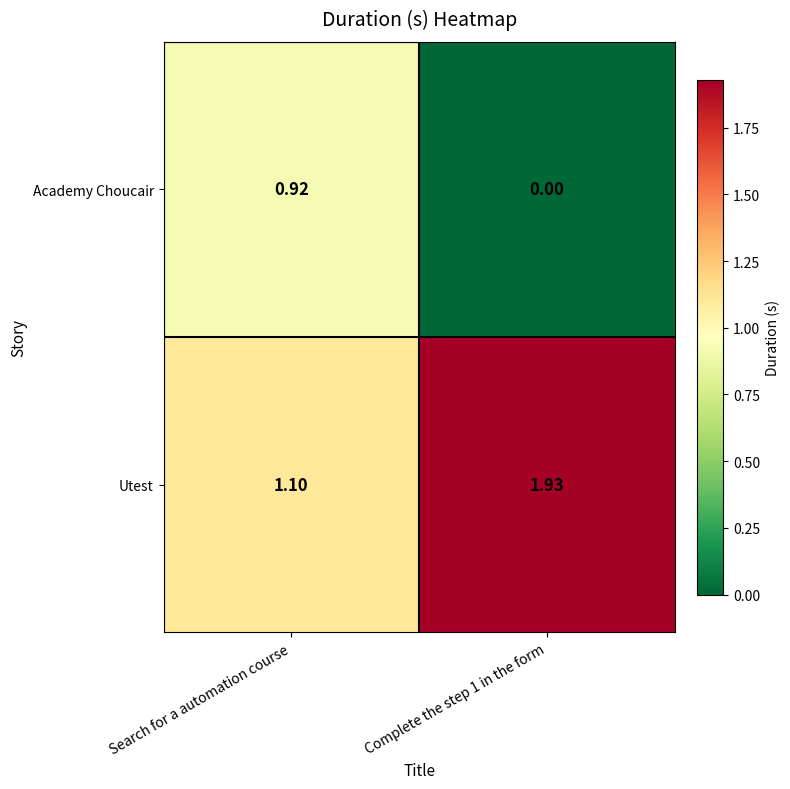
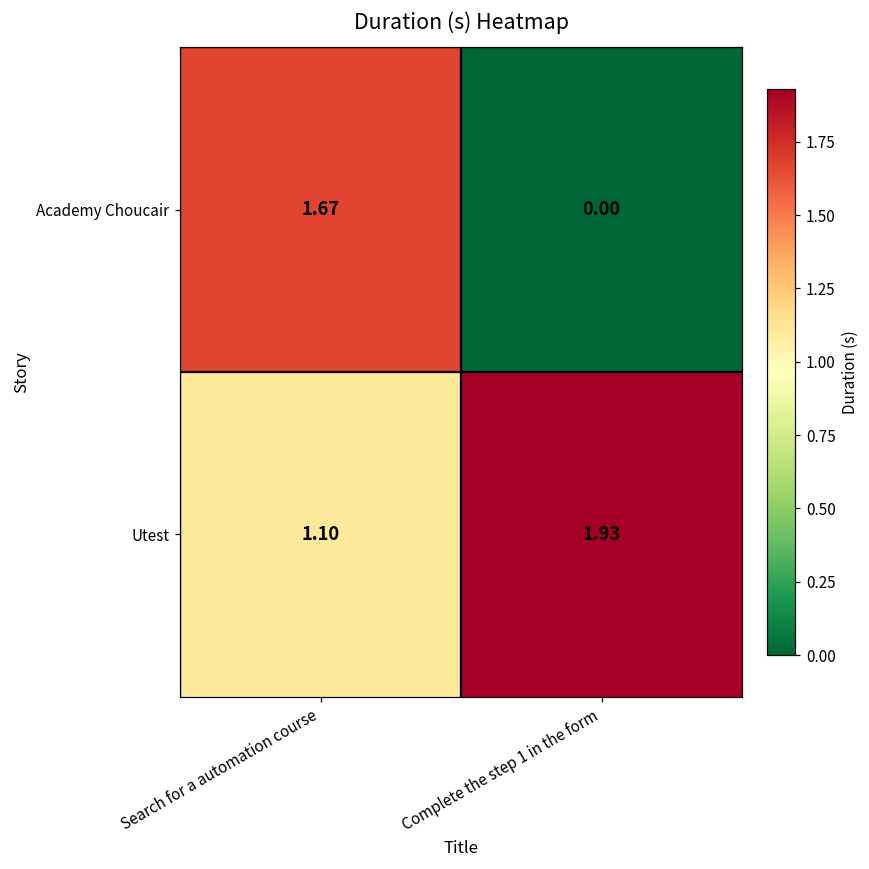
  {
    "Academy Choucair": {
-     "Search for a automation course": 0.92,
+     "Search for a automation course": 1.67,
      "Complete the step 1 in the form": 0.00
    },
    "Utest": {
      "Search for a automation course": 1.10,
      "Complete the step 1 in the form": 1.93
    }
  }
